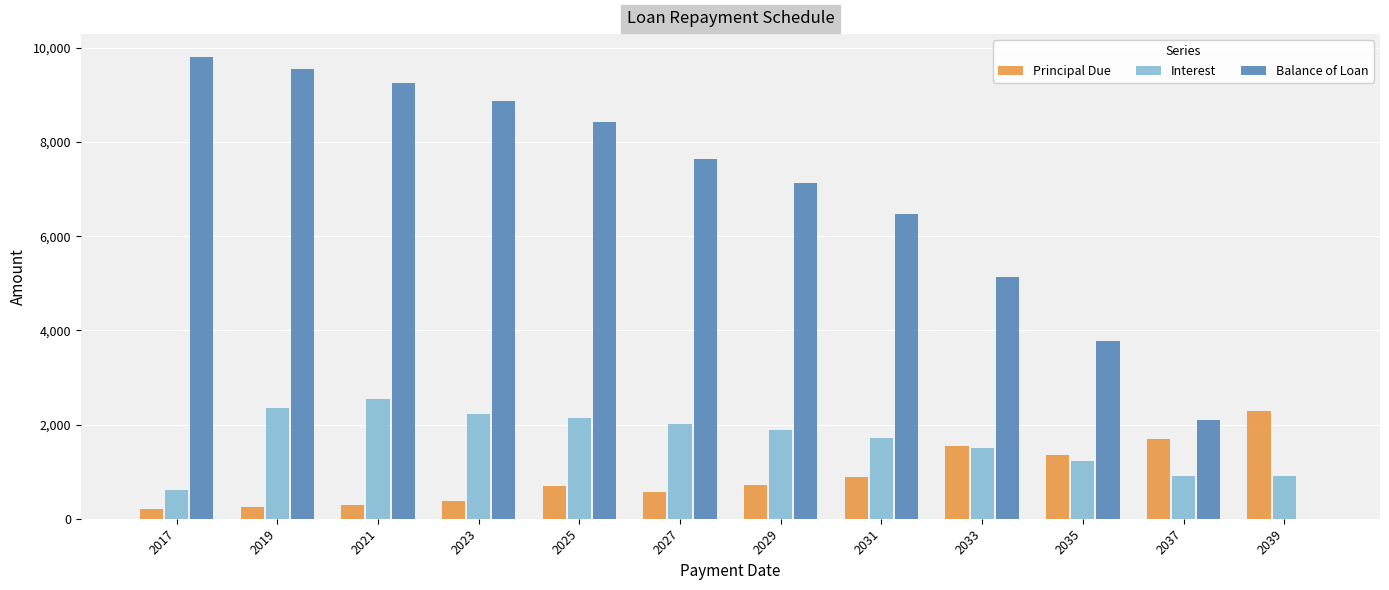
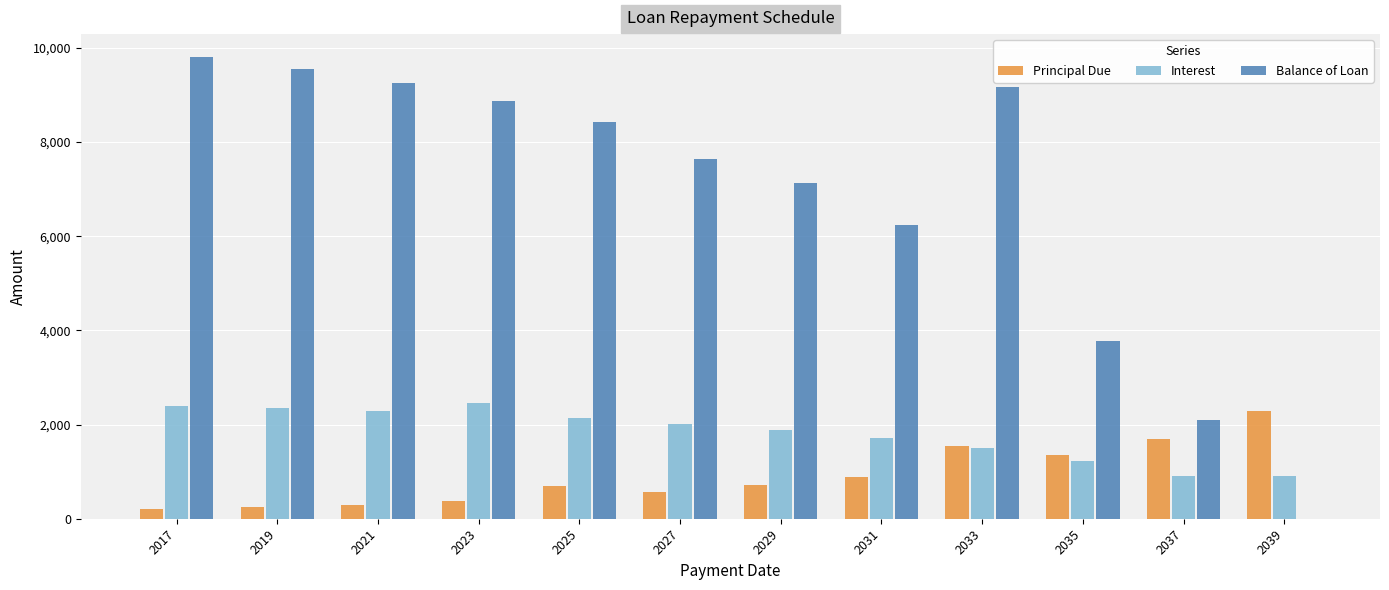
  {
    "Principal Due": {
      "2017": "200",
      "2019": "200",
      "2021": "300",
      "2023": "400",
      "2025": "700",
      "2027": "600",
      "2029": "700",
      "2031": "900",
      "2033": "1,500",
      "2035": "1,400",
      "2037": "1,700",
      "2039": "2,300"
    },
    "Interest": {
-     "2017": "600",
+     "2017": "2,400",
      "2019": "2,400",
-     "2021": "2,500",
-     "2023": "2,200",
+     "2021": "2,300",
+     "2023": "2,400",
      "2025": "2,100",
      "2027": "2,000",
      "2029": "1,900",
      "2031": "1,700",
      "2033": "1,500",
      "2035": "1,200",
      "2037": "900",
      "2039": "900"
    },
    "Balance of Loan": {
      "2017": "9,800",
      "2019": "9,600",
      "2021": "9,300",
      "2023": "8,900",
      "2025": "8,400",
      "2027": "7,700",
      "2029": "7,100",
-     "2031": "6,500",
-     "2033": "5,100",
+     "2031": "6,200",
+     "2033": "9,200",
      "2035": "3,800",
      "2037": "2,100"
    }
  }
